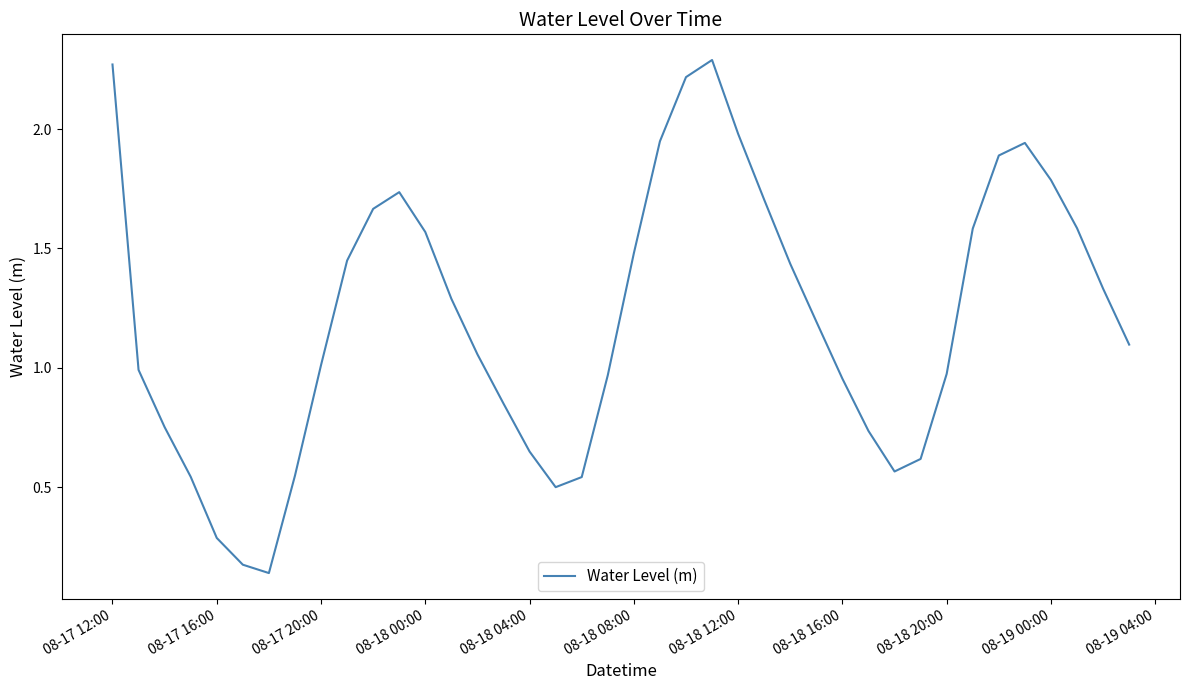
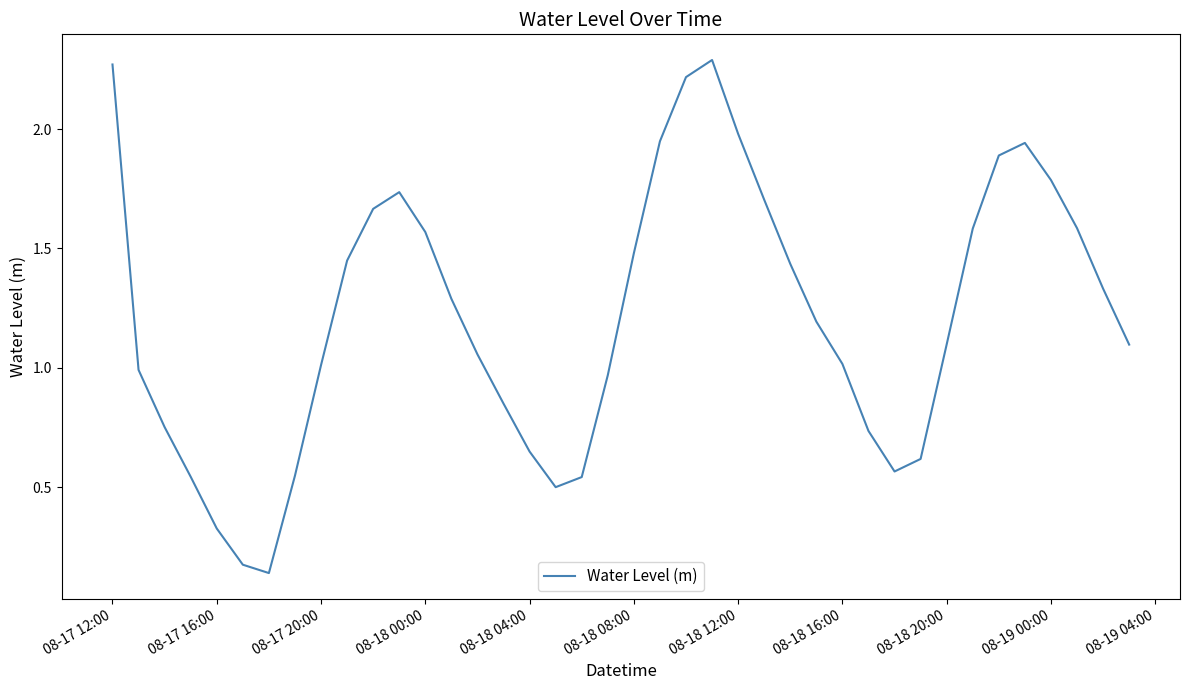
  {
    "08-17 12:00": 2.27,
-   "08-17 16:00": 0.29,
+   "08-17 16:00": 0.33,
    "08-17 20:00": 1.01,
    "08-18 00:00": 1.57,
    "08-18 04:00": 0.65,
    "08-18 08:00": 1.48,
    "08-18 12:00": 1.98,
-   "08-18 16:00": 0.95,
-   "08-18 20:00": 0.97,
+   "08-18 16:00": 1.02,
+   "08-18 20:00": 1.10,
    "08-19 00:00": 1.79
  }
